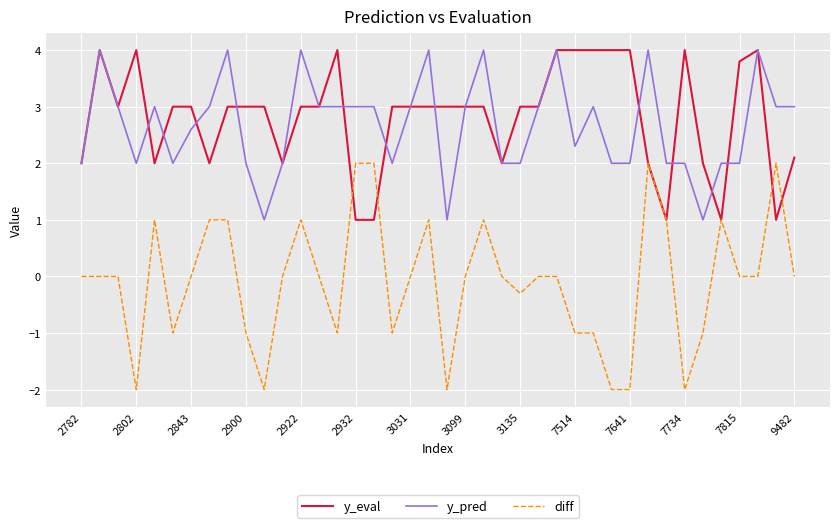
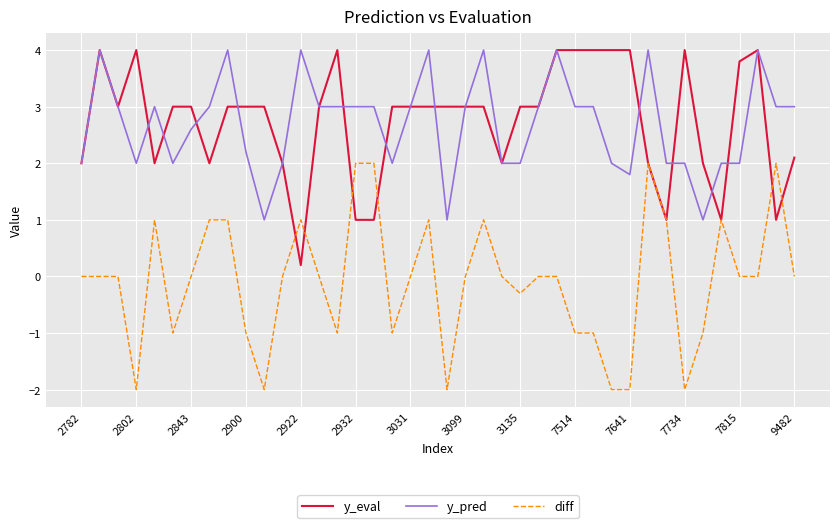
  {
    "y_eval": {
      "2802": 4.0,
      "2843": 3.0,
      "2900": 3.0,
-     "2922": 3.0,
+     "2922": 0.2,
      "2932": 1.0,
      "3135": 3.0,
      "7514": 4.0,
      "7641": 4.0,
      "7734": 4.0,
      "7815": 3.8,
      "9482": 2.1
    },
    "y_pred": {
      "2802": 2.0,
      "2843": 2.6,
-     "2900": 2.0,
+     "2900": 2.2,
      "2922": 4.0,
      "2932": 3.0,
      "3135": 2.0,
-     "7514": 2.3,
-     "7641": 2.0,
+     "7514": 3.0,
+     "7641": 1.8,
      "7734": 2.0,
      "7815": 2.0,
      "9482": 3.0
    },
    "diff": {
      "2782": 0.0,
      "2802": -2.0,
      "2843": 0.0,
      "2900": -1.0,
      "2922": 1.0,
      "2932": 2.0,
      "3031": 0.0,
      "3099": 0.0,
      "3135": -0.3,
      "7514": -1.0,
      "7641": -2.0,
      "7734": -2.0,
      "7815": 0.0,
      "9482": 0.0
    }
  }
